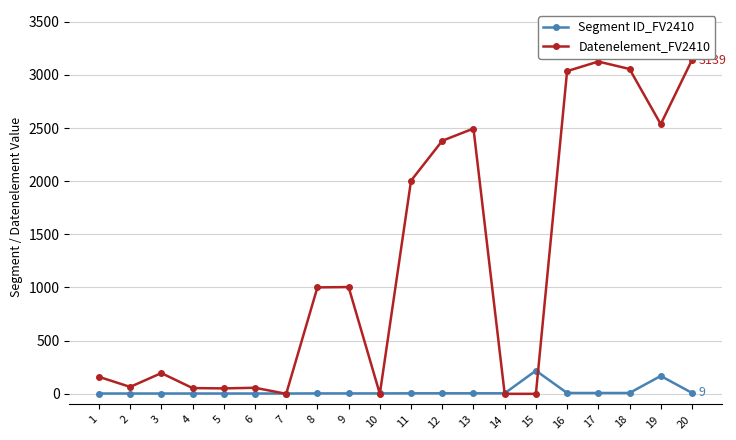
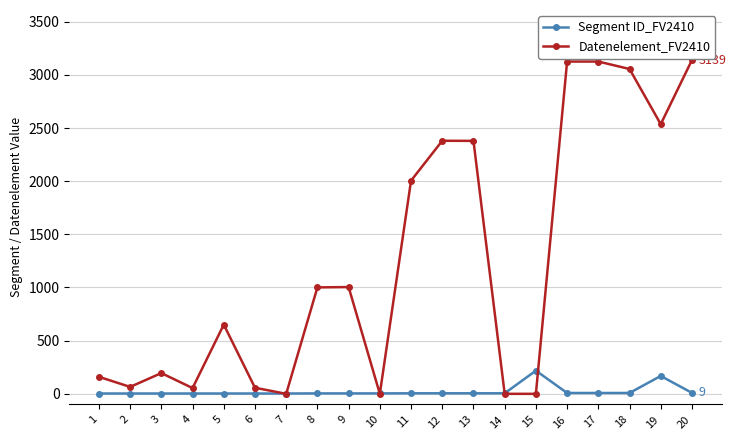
  {
    "Segment ID_FV2410": {
      "20": 9
    },
    "Datenelement_FV2410": {
      "1": 160,
      "2": 70,
      "3": 200,
      "4": 50,
-     "5": 50,
+     "5": 650,
      "6": 60,
      "8": 1000,
      "9": 1000,
      "11": 2010,
      "12": 2380,
-     "13": 2500,
+     "13": 2380,
      "15": 0,
-     "16": 3040,
+     "16": 3130,
      "17": 3130,
      "18": 3060,
      "19": 2540
    }
  }
